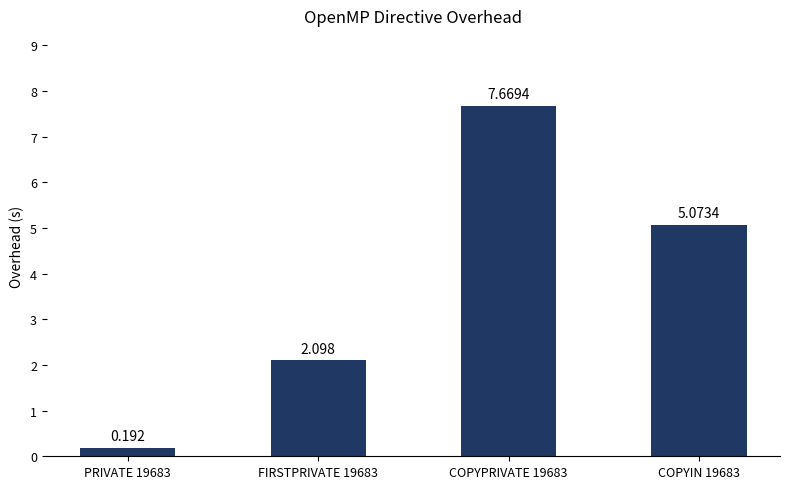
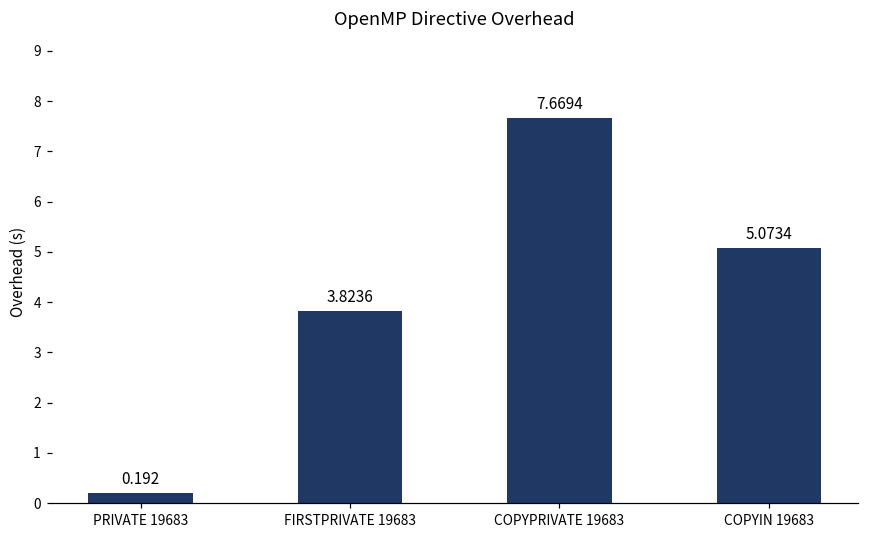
  {
    "PRIVATE 19683": 0.192,
-   "FIRSTPRIVATE 19683": 2.098,
+   "FIRSTPRIVATE 19683": 3.8236,
    "COPYPRIVATE 19683": 7.6694,
    "COPYIN 19683": 5.0734
  }
